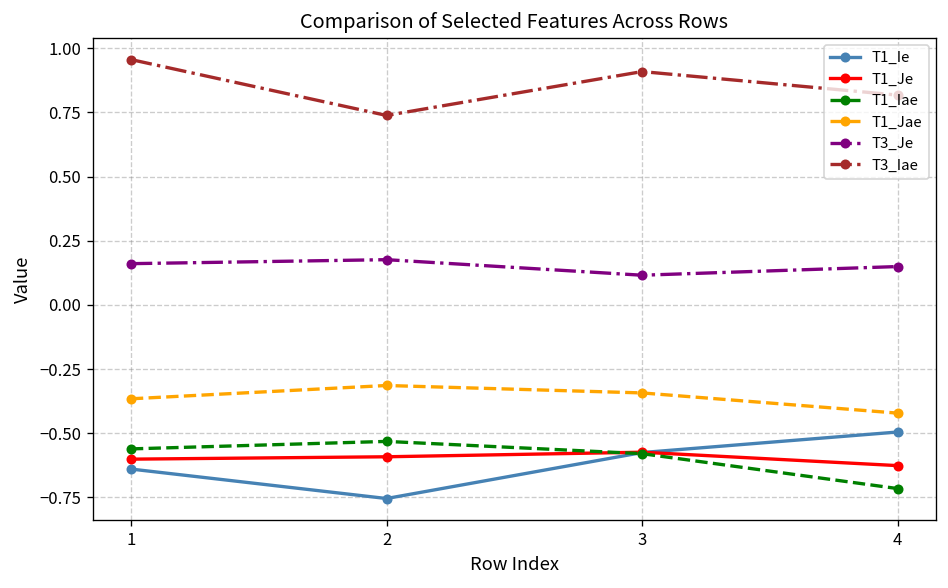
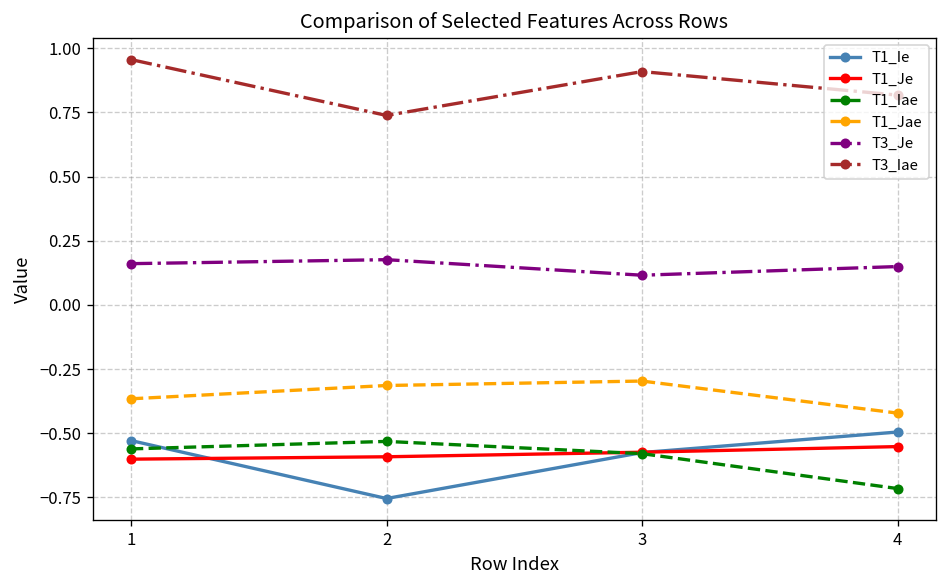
  {
    "T1_Ie": {
-     "1": -0.64,
+     "1": -0.53,
      "2": -0.75,
      "4": -0.49
    },
    "T1_Je": {
      "1": -0.60,
      "2": -0.59,
-     "4": -0.63
+     "4": -0.55
    },
    "T1_Iae": {
      "1": -0.56,
      "2": -0.53,
      "4": -0.72
    },
    "T1_Jae": {
      "1": -0.37,
      "2": -0.31,
-     "3": -0.34,
+     "3": -0.30,
      "4": -0.42
    },
    "T3_Je": {
      "1": 0.16,
      "2": 0.18,
      "3": 0.12,
      "4": 0.15
    },
    "T3_Iae": {
      "1": 0.96,
      "2": 0.74,
      "3": 0.91
    }
  }
